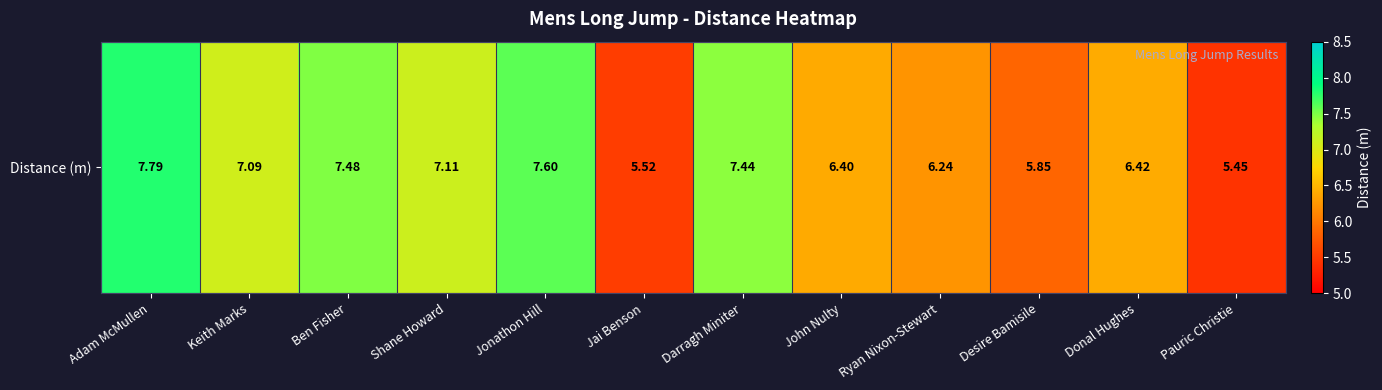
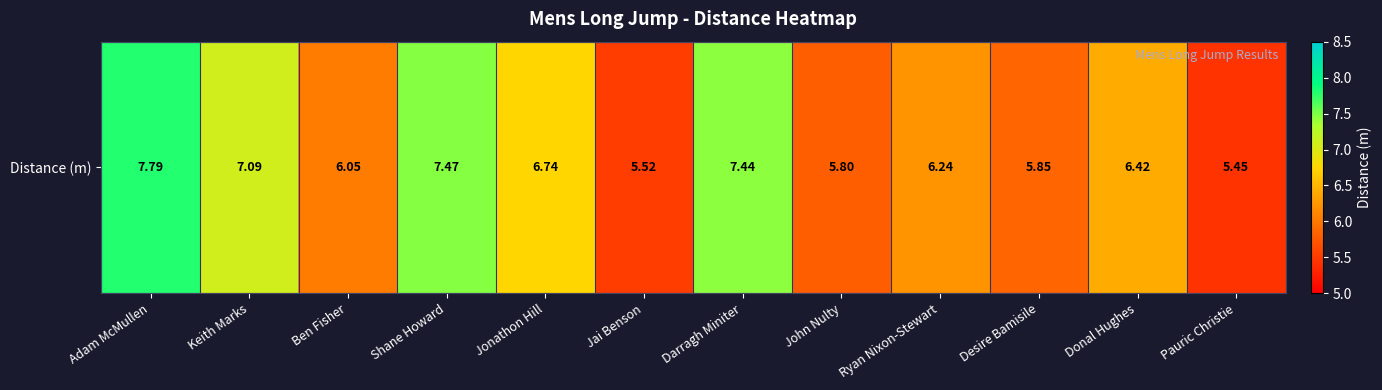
  {
    "Distance (m)": {
      "Adam McMullen": 7.79,
      "Keith Marks": 7.09,
-     "Ben Fisher": 7.48,
-     "Shane Howard": 7.11,
-     "Jonathon Hill": 7.60,
+     "Ben Fisher": 6.05,
+     "Shane Howard": 7.47,
+     "Jonathon Hill": 6.74,
      "Jai Benson": 5.52,
      "Darragh Miniter": 7.44,
-     "John Nulty": 6.40,
+     "John Nulty": 5.80,
      "Ryan Nixon-Stewart": 6.24,
      "Desire Bamisile": 5.85,
      "Donal Hughes": 6.42
    }
  }
